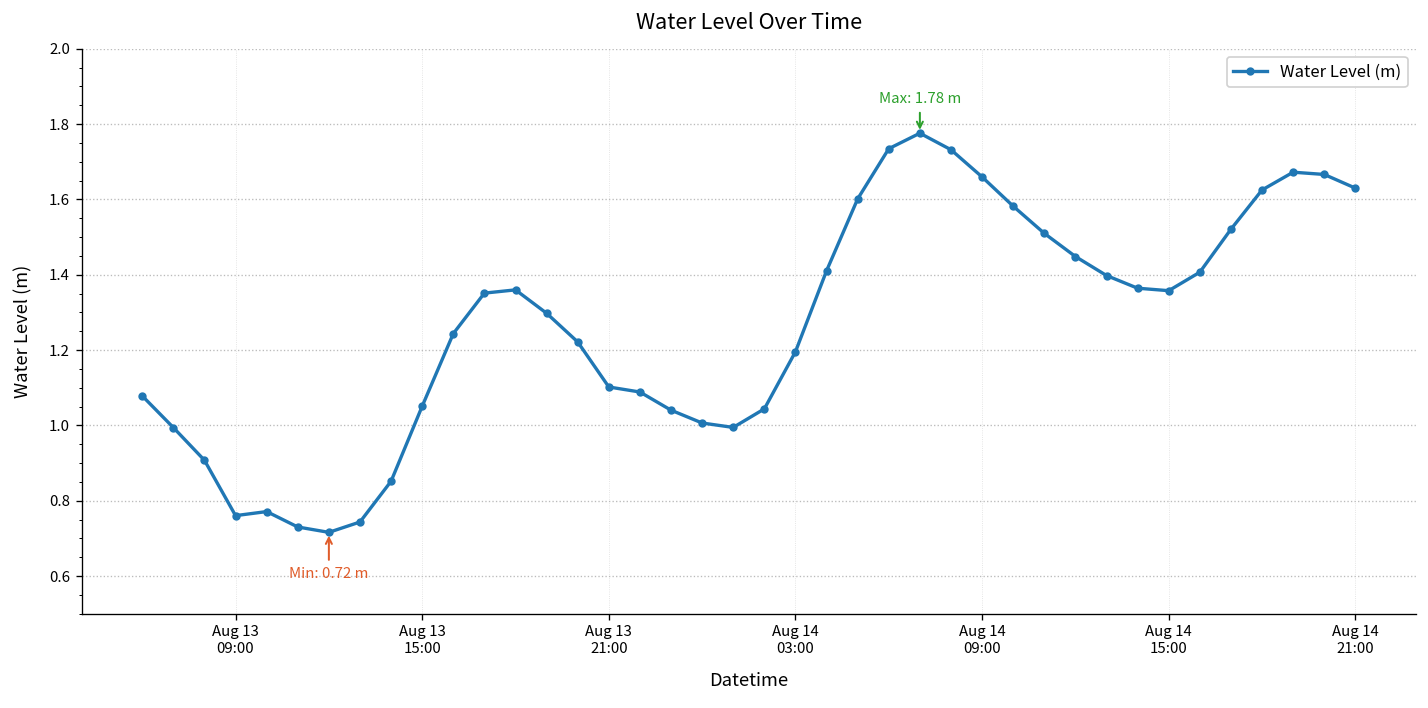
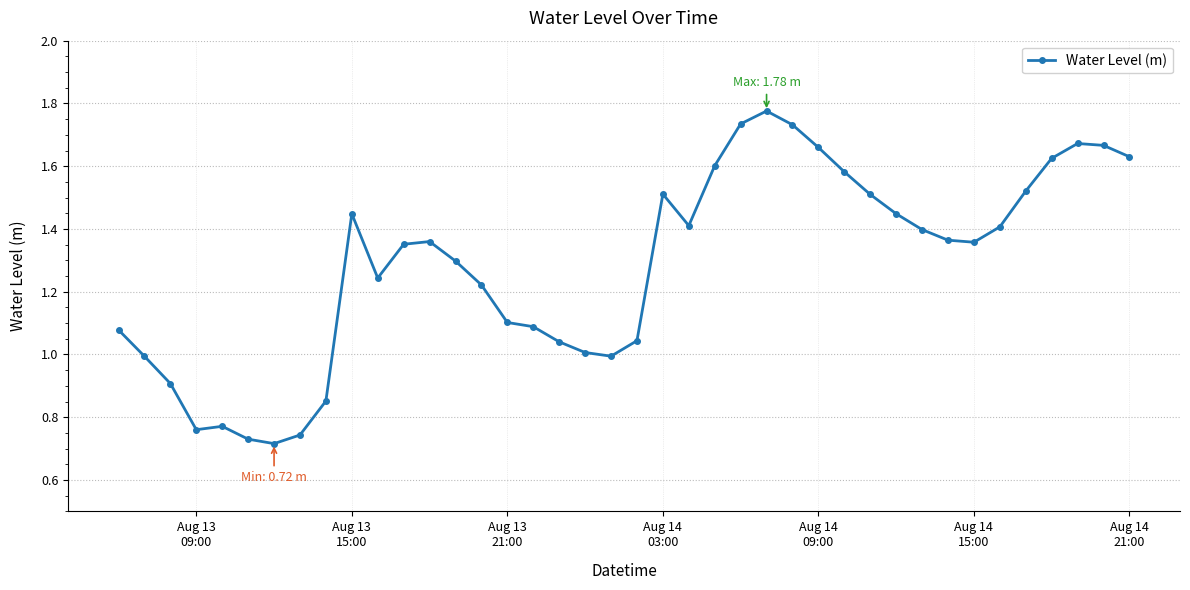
  {
    "Aug 13 09:00": 0.76,
-   "Aug 13 15:00": 1.05,
+   "Aug 13 15:00": 1.45,
    "Aug 13 21:00": 1.10,
-   "Aug 14 03:00": 1.20,
+   "Aug 14 03:00": 1.51,
    "Aug 14 09:00": 1.66,
    "Aug 14 15:00": 1.36,
    "Aug 14 21:00": 1.63
  }
